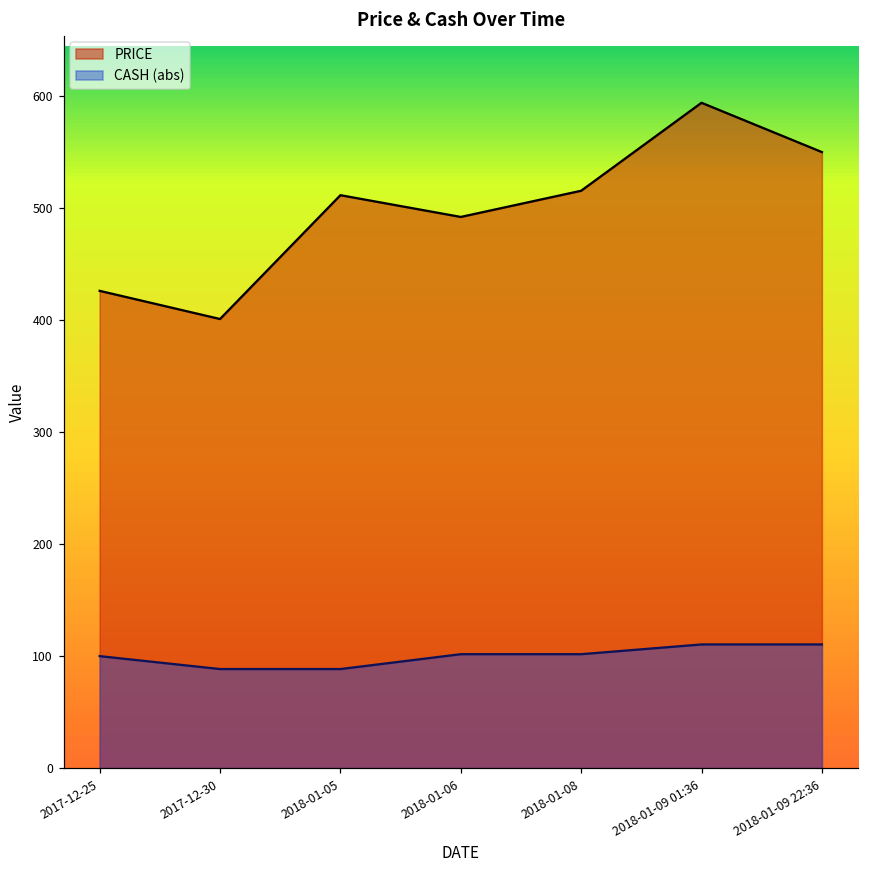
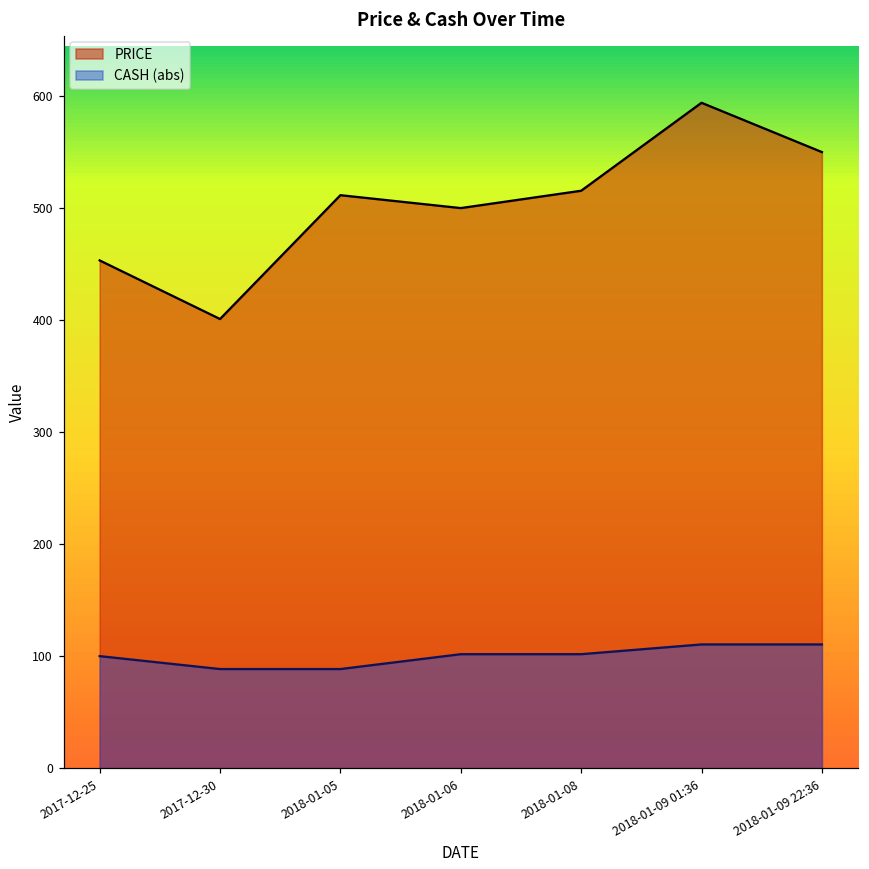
  {
    "PRICE": {
-     "2017-12-25": 426,
+     "2017-12-25": 453,
      "2017-12-30": 401,
      "2018-01-05": 512,
-     "2018-01-06": 492,
+     "2018-01-06": 500,
      "2018-01-08": 515,
      "2018-01-09 01:36": 594,
      "2018-01-09 22:36": 550
    },
    "CASH (abs)": {
      "2017-12-25": 100,
      "2017-12-30": 88,
      "2018-01-05": 88,
      "2018-01-06": 102,
      "2018-01-08": 102,
      "2018-01-09 01:36": 110,
      "2018-01-09 22:36": 110
    }
  }
